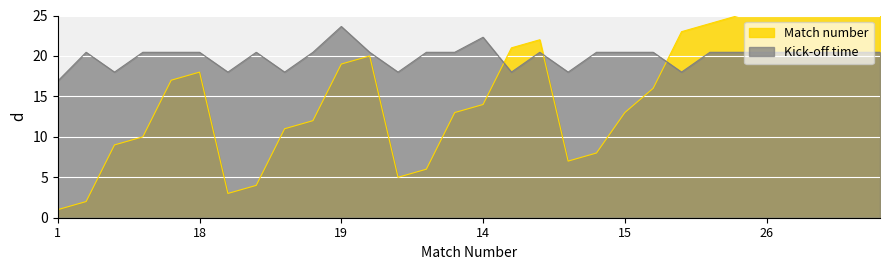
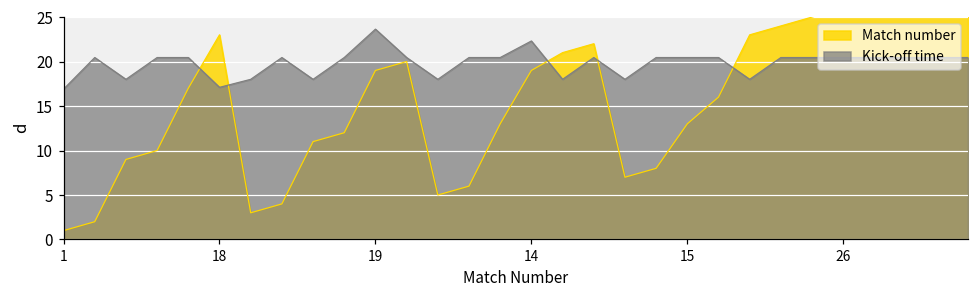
  {
    "Match number": {
      "1": 1,
-     "18": 18,
+     "18": 23,
      "19": 19,
-     "14": 14,
+     "14": 19,
      "15": 13
    },
    "Kick-off time": {
      "1": 17,
-     "18": 20,
+     "18": 17,
      "19": 24,
      "14": 22,
      "15": 20
    }
  }
